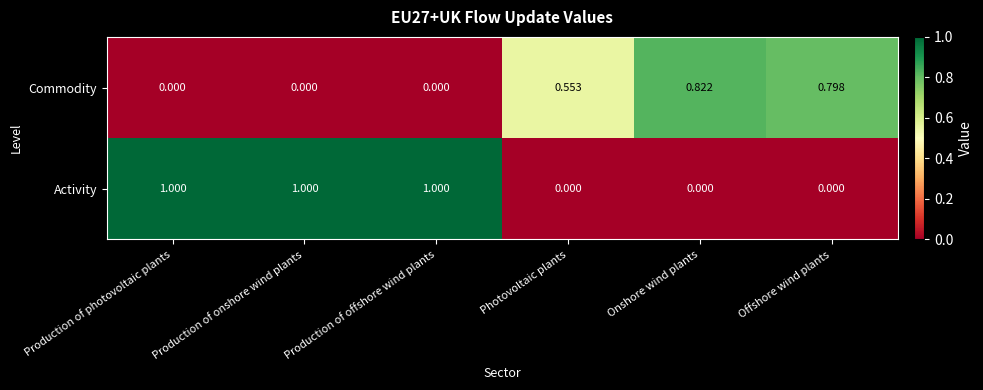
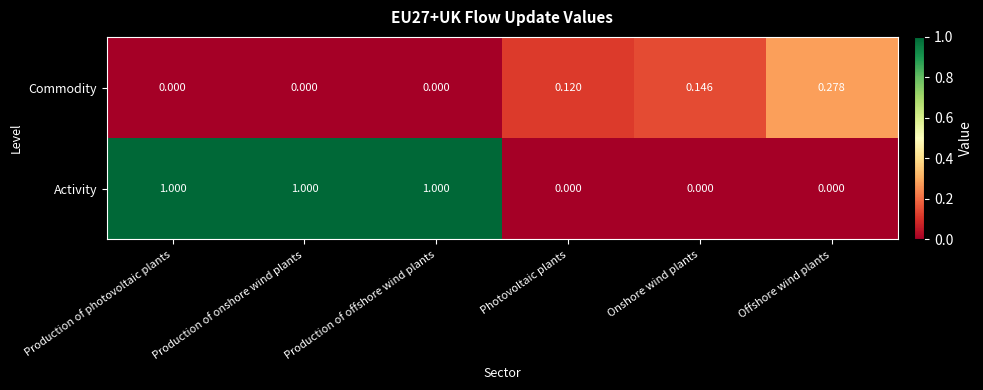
  {
    "Commodity": {
      "Production of photovoltaic plants": 0.000,
      "Production of onshore wind plants": 0.000,
      "Production of offshore wind plants": 0.000,
-     "Photovoltaic plants": 0.553,
-     "Onshore wind plants": 0.822,
-     "Offshore wind plants": 0.798
+     "Photovoltaic plants": 0.120,
+     "Onshore wind plants": 0.146,
+     "Offshore wind plants": 0.278
    },
    "Activity": {
      "Production of photovoltaic plants": 1.000,
      "Production of onshore wind plants": 1.000,
      "Production of offshore wind plants": 1.000,
      "Photovoltaic plants": 0.000,
      "Onshore wind plants": 0.000,
      "Offshore wind plants": 0.000
    }
  }
